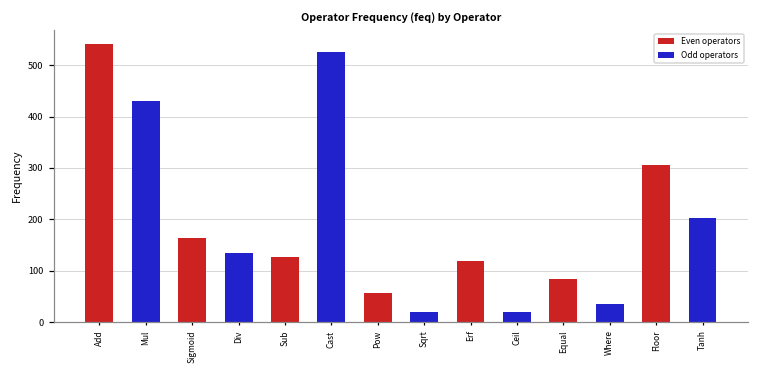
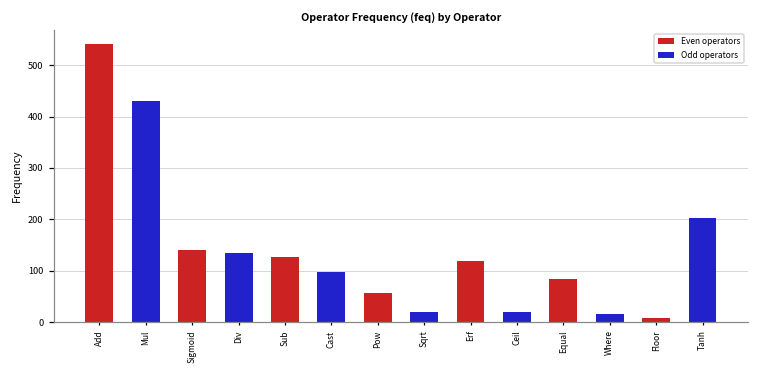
  {
    "Add": 540,
    "Mul": 430,
-   "Sigmoid": 160,
+   "Sigmoid": 140,
    "Div": 130,
    "Sub": 130,
-   "Cast": 530,
+   "Cast": 100,
    "Pow": 60,
    "Sqrt": 20,
    "Erf": 120,
    "Ceil": 20,
    "Equal": 80,
-   "Where": 40,
-   "Floor": 310,
+   "Where": 20,
+   "Floor": 10,
    "Tanh": 200
  }
